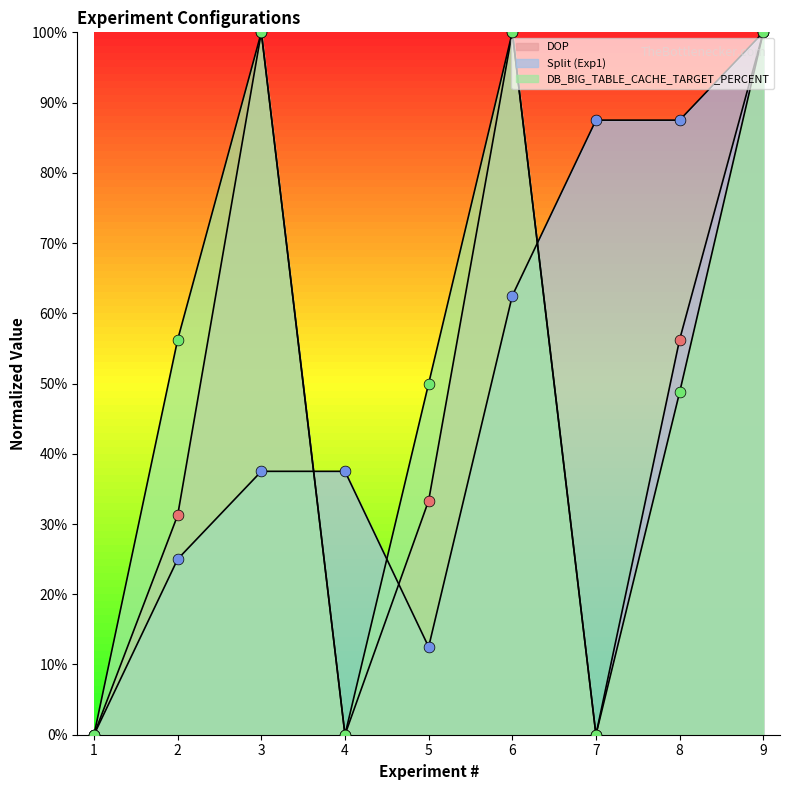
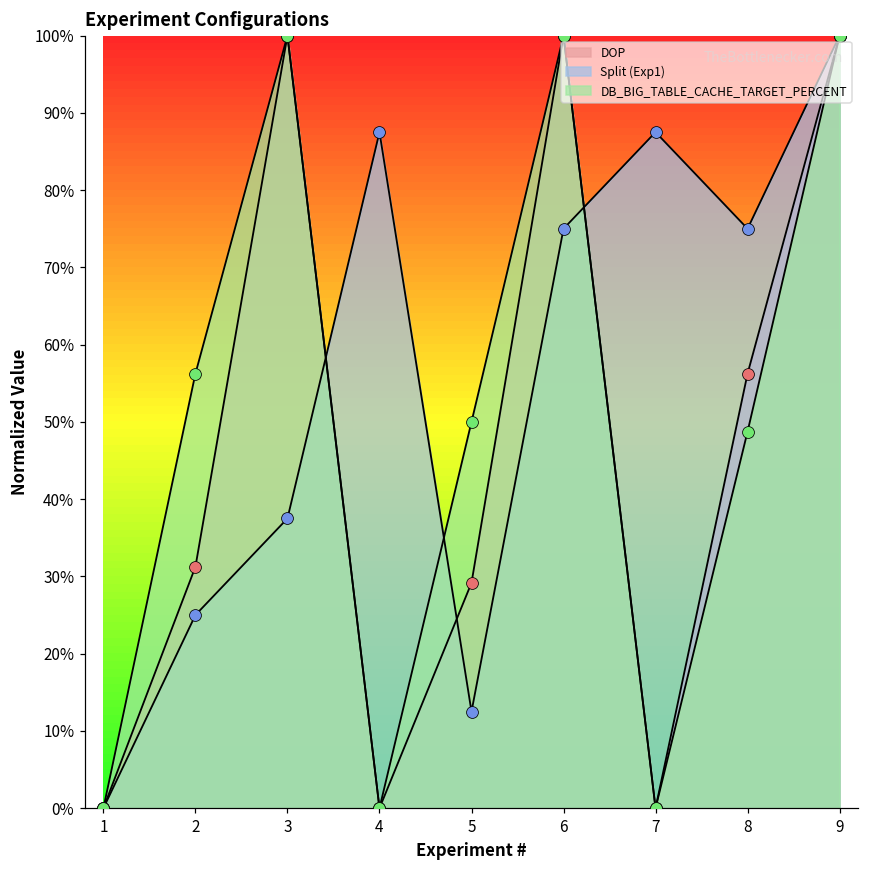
  {
    "DOP": {
      "2": "31%",
-     "5": "33%",
+     "5": "29%",
      "8": "56%"
    },
    "Split (Exp1)": {
      "2": "25%",
      "3": "38%",
-     "4": "38%",
+     "4": "88%",
      "5": "13%",
-     "6": "63%",
+     "6": "75%",
      "7": "88%",
-     "8": "88%"
+     "8": "75%"
    },
    "DB_BIG_TABLE_CACHE_TARGET_PERCENT": {
      "2": "56%",
      "5": "50%",
      "8": "49%"
    }
  }
